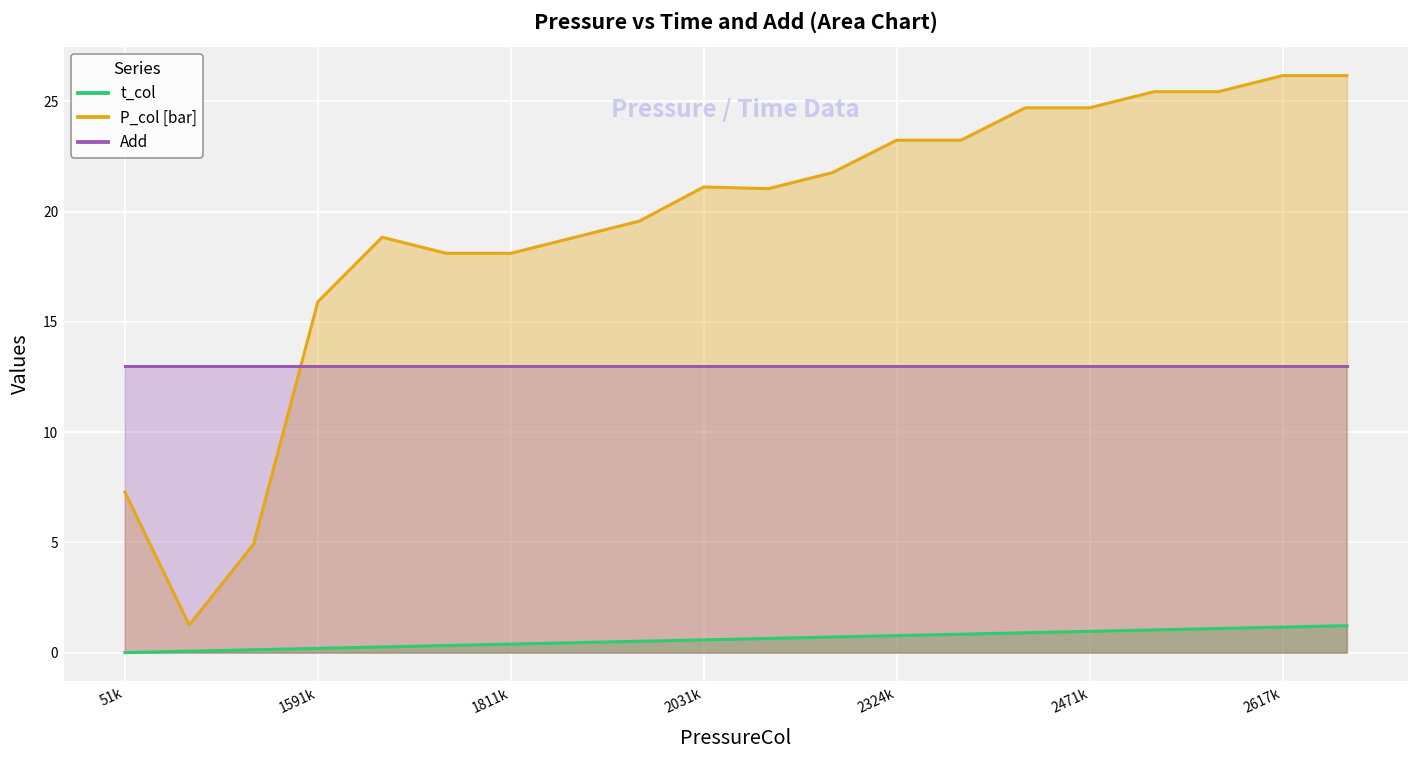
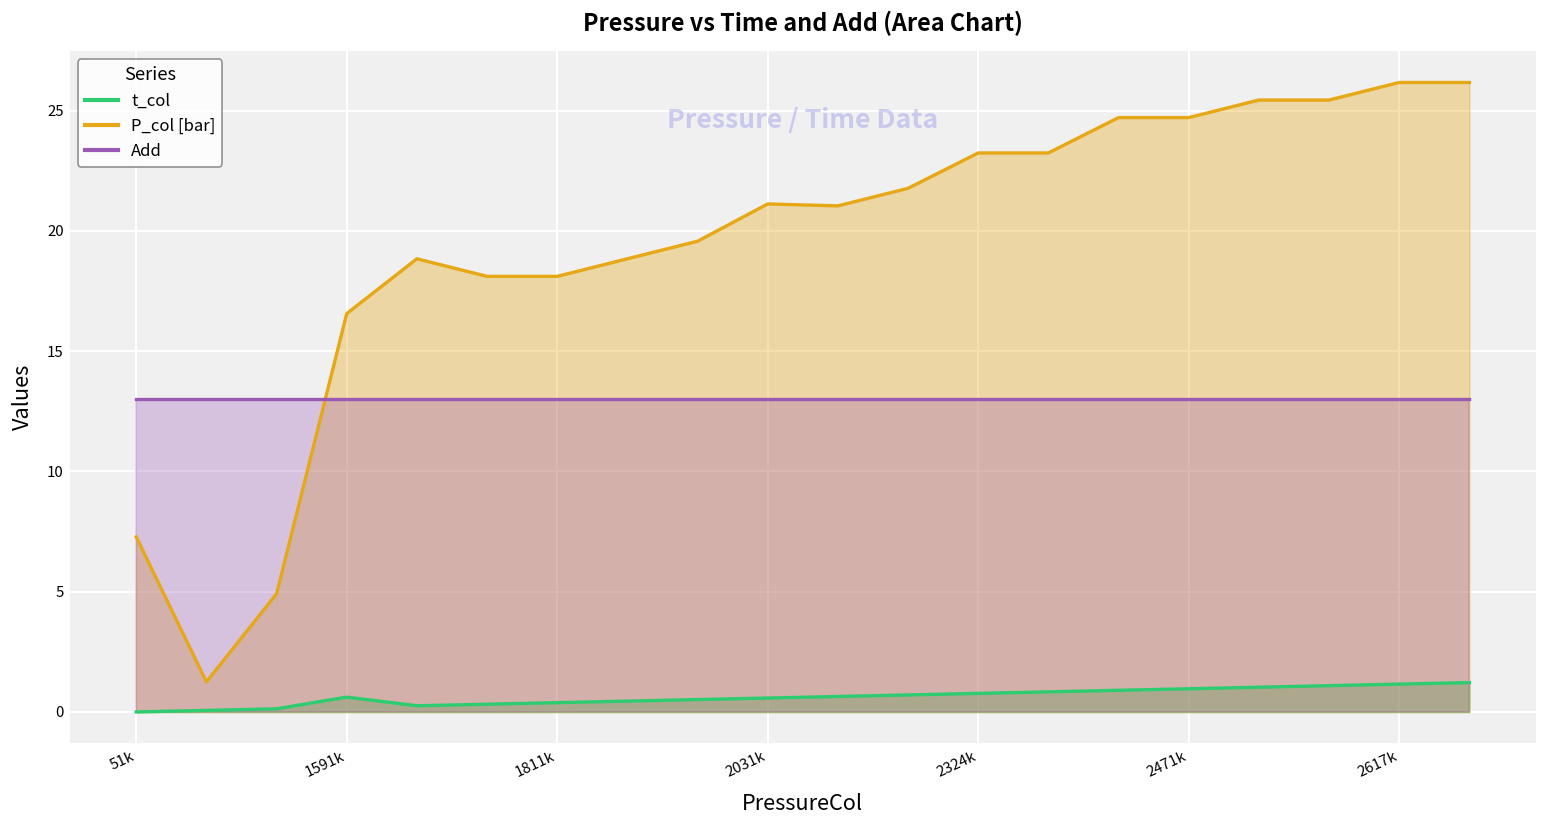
  {
    "t_col": {
      "51k": 0.0,
-     "1591k": 0.2,
+     "1591k": 0.6,
      "2031k": 0.6
    },
    "P_col [bar]": {
      "51k": 7.3,
-     "1591k": 15.9,
+     "1591k": 16.6,
      "2031k": 21.1
    },
    "Add": {
      "51k": 13.0,
      "1591k": 13.0,
      "2031k": 13.0
    }
  }
